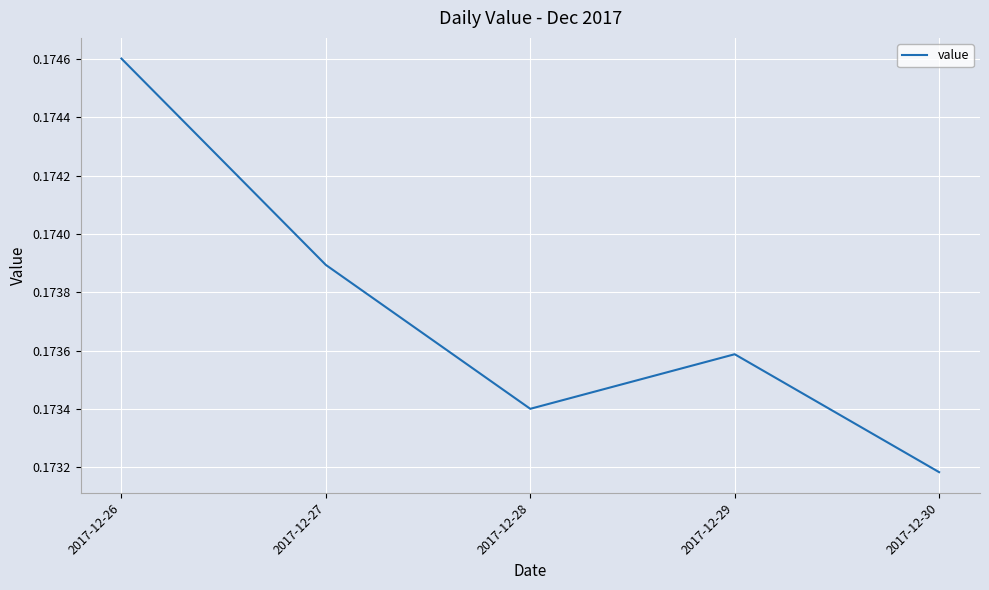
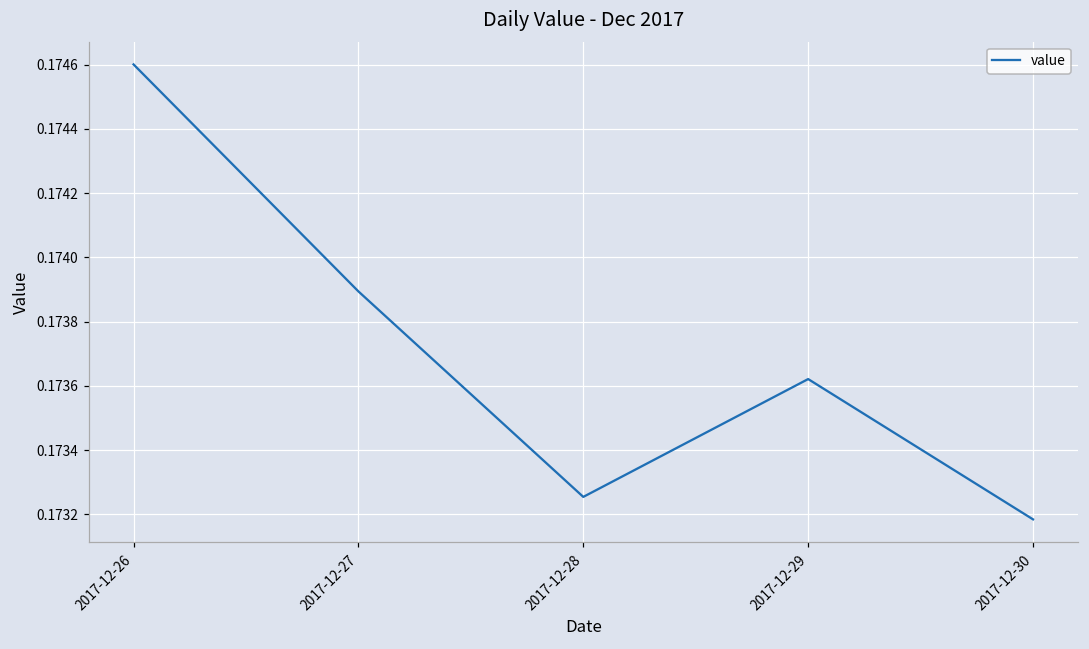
  {
    "2017-12-26": 0.17460,
    "2017-12-27": 0.17389,
-   "2017-12-28": 0.17340,
-   "2017-12-29": 0.17359,
+   "2017-12-28": 0.17325,
+   "2017-12-29": 0.17362,
    "2017-12-30": 0.17318
  }
